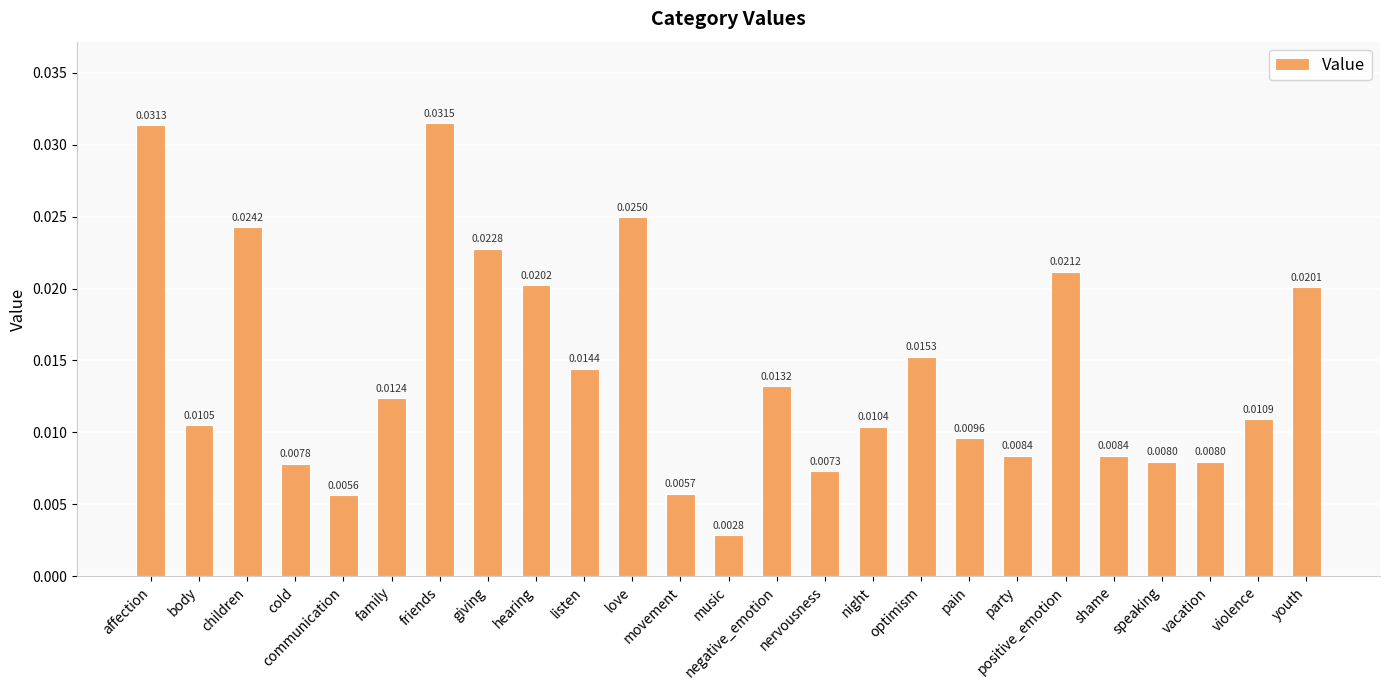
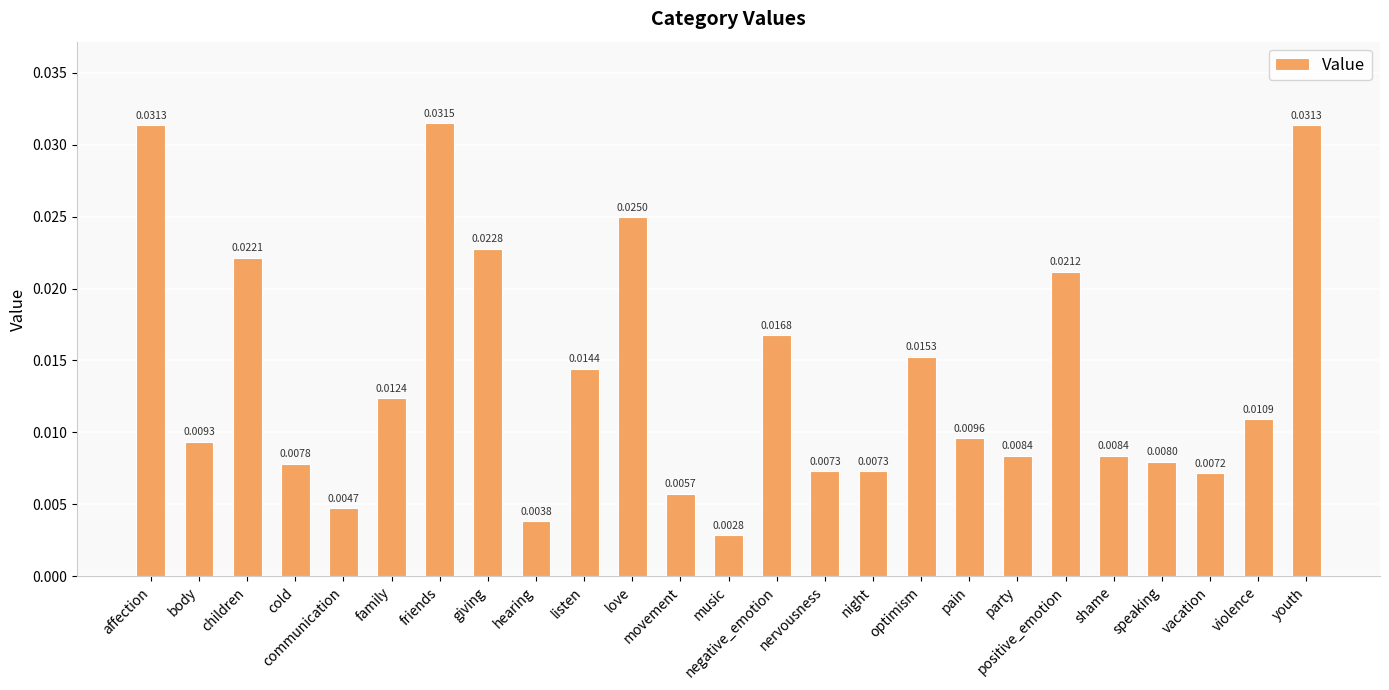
  {
    "affection": 0.0313,
-   "body": 0.0105,
-   "children": 0.0242,
+   "body": 0.0093,
+   "children": 0.0221,
    "cold": 0.0078,
-   "communication": 0.0056,
+   "communication": 0.0047,
    "family": 0.0124,
    "friends": 0.0315,
    "giving": 0.0228,
-   "hearing": 0.0202,
+   "hearing": 0.0038,
    "listen": 0.0144,
    "love": 0.0250,
    "movement": 0.0057,
    "music": 0.0028,
-   "negative_emotion": 0.0132,
+   "negative_emotion": 0.0168,
    "nervousness": 0.0073,
-   "night": 0.0104,
+   "night": 0.0073,
    "optimism": 0.0153,
    "pain": 0.0096,
    "party": 0.0084,
    "positive_emotion": 0.0212,
    "shame": 0.0084,
    "speaking": 0.0080,
-   "vacation": 0.0080,
+   "vacation": 0.0072,
    "violence": 0.0109,
-   "youth": 0.0201
+   "youth": 0.0313
  }
